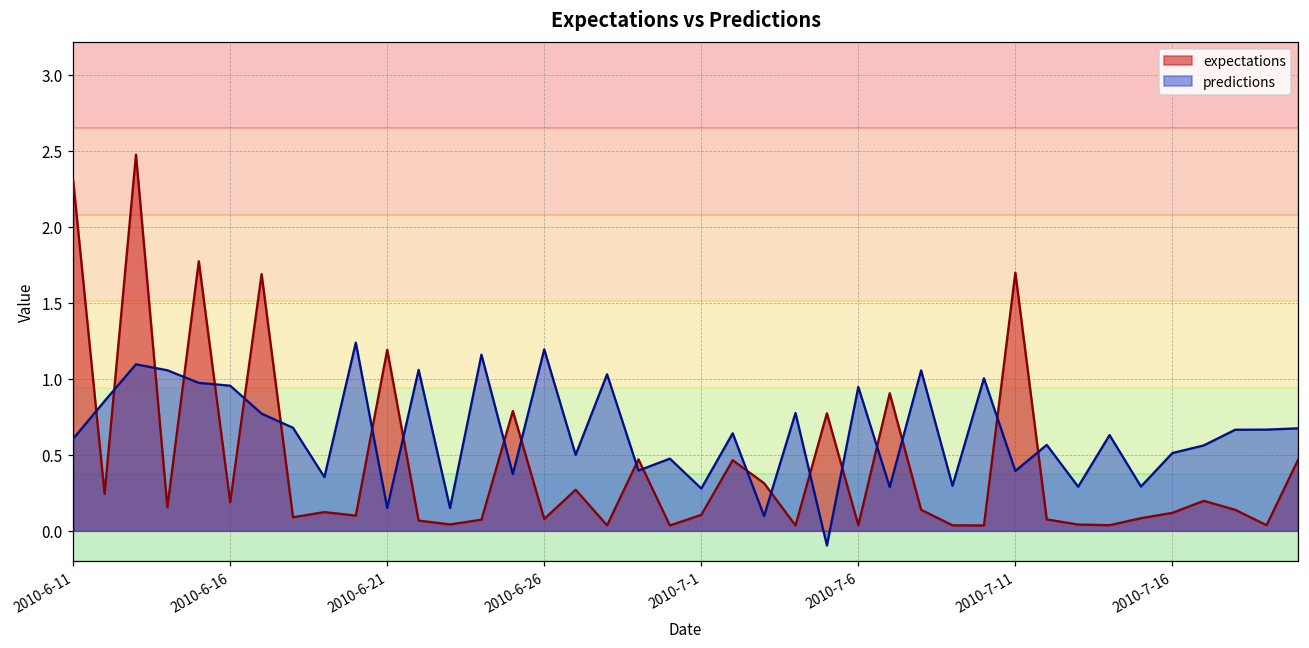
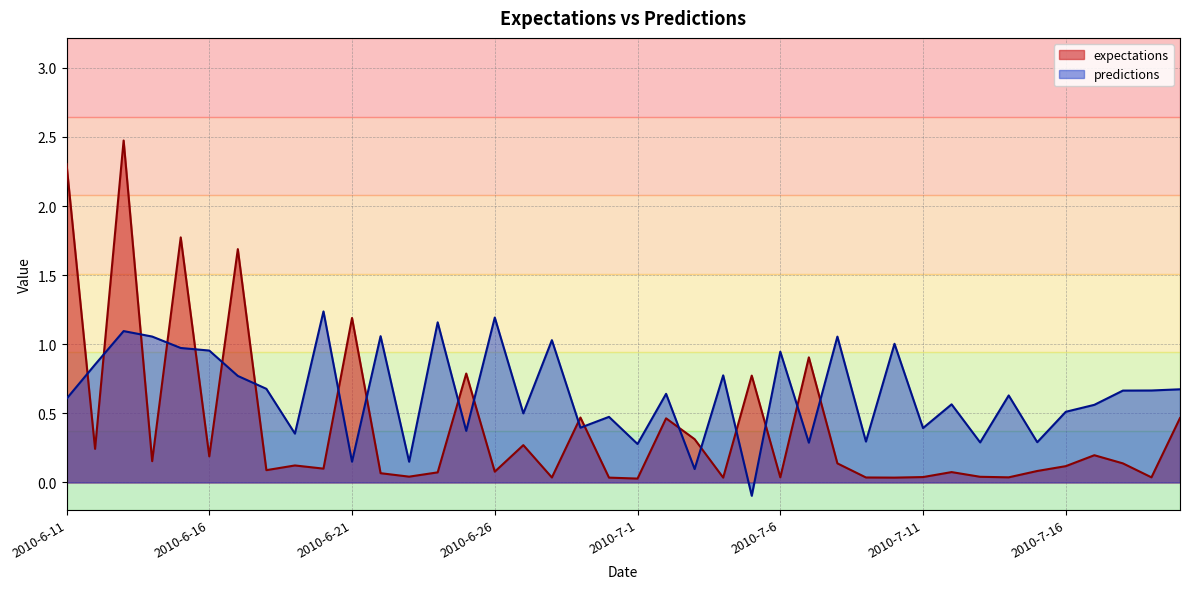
  {
    "expectations": {
      "2010-6-11": 2.30,
      "2010-6-16": 0.19,
      "2010-6-21": 1.19,
      "2010-6-26": 0.08,
-     "2010-7-1": 0.11,
+     "2010-7-1": 0.03,
      "2010-7-6": 0.04,
-     "2010-7-11": 1.70,
+     "2010-7-11": 0.04,
      "2010-7-16": 0.12
    }
  }
